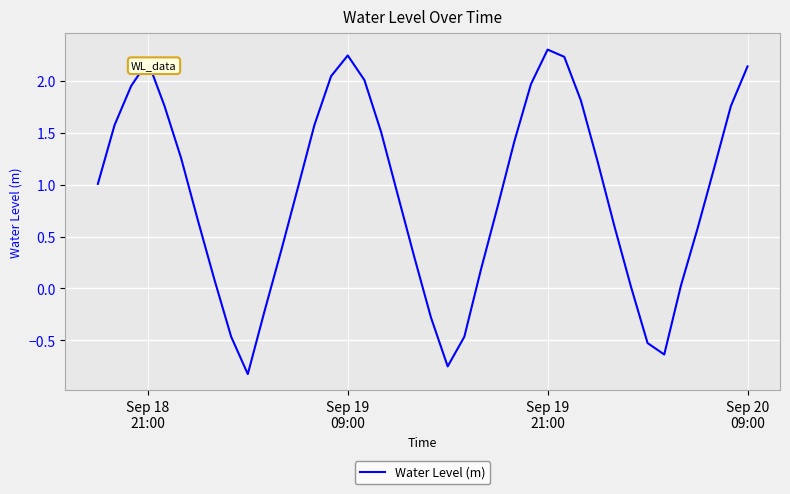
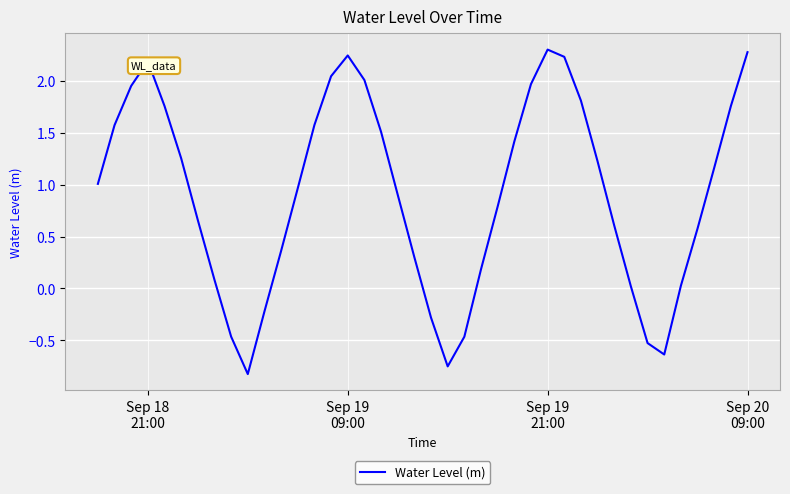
  {
    "Sep 19 09:00": 2.25,
    "Sep 19 21:00": 2.30,
-   "Sep 20 09:00": 2.14
+   "Sep 20 09:00": 2.28
  }
